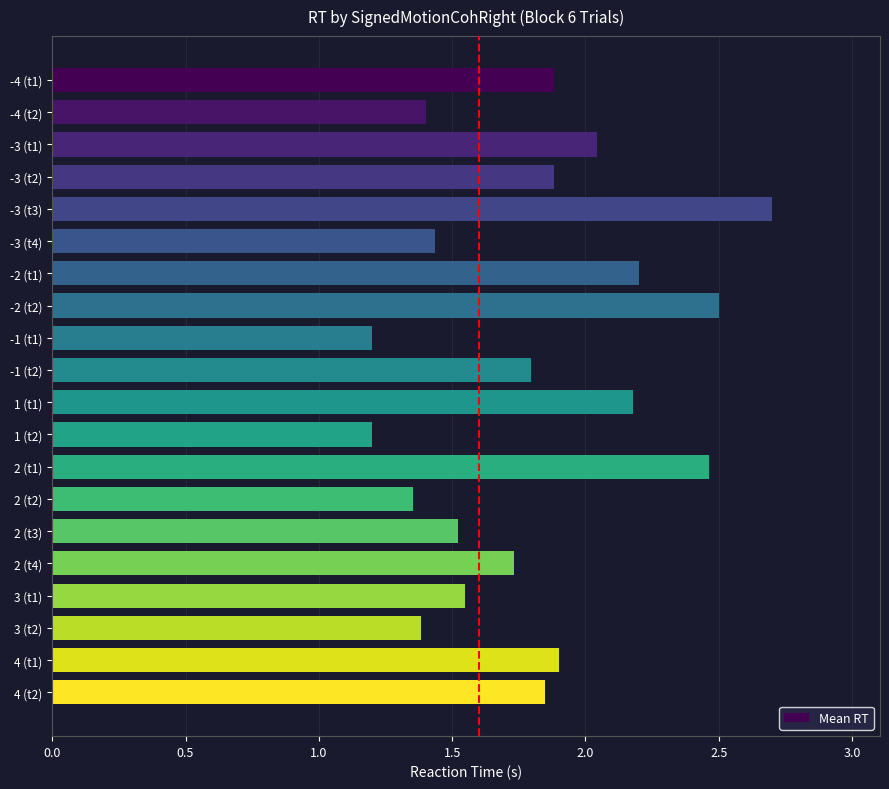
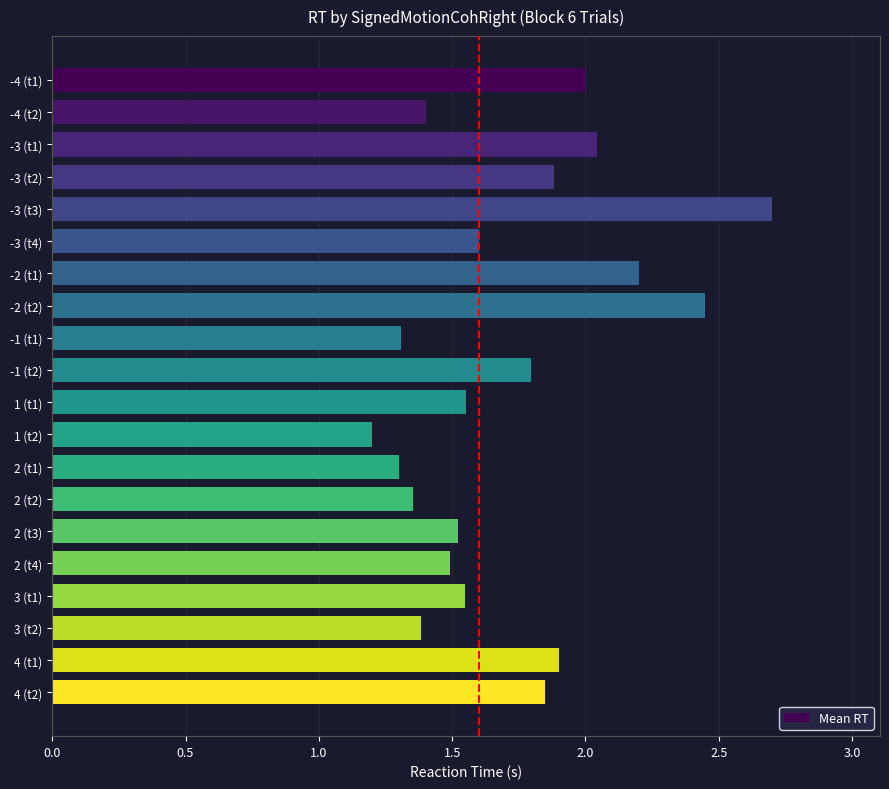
  {
-   "-4 (t1)": 1.88,
+   "-4 (t1)": 2.00,
    "-4 (t2)": 1.40,
    "-3 (t1)": 2.04,
    "-3 (t2)": 1.88,
    "-3 (t3)": 2.70,
-   "-3 (t4)": 1.44,
+   "-3 (t4)": 1.60,
    "-2 (t1)": 2.20,
-   "-2 (t2)": 2.50,
-   "-1 (t1)": 1.20,
+   "-2 (t2)": 2.45,
+   "-1 (t1)": 1.31,
    "-1 (t2)": 1.80,
-   "1 (t1)": 2.18,
+   "1 (t1)": 1.55,
    "1 (t2)": 1.20,
-   "2 (t1)": 2.46,
+   "2 (t1)": 1.30,
    "2 (t2)": 1.35,
    "2 (t3)": 1.52,
-   "2 (t4)": 1.73,
+   "2 (t4)": 1.49,
    "3 (t1)": 1.55,
    "3 (t2)": 1.38,
    "4 (t1)": 1.90,
    "4 (t2)": 1.85
  }
